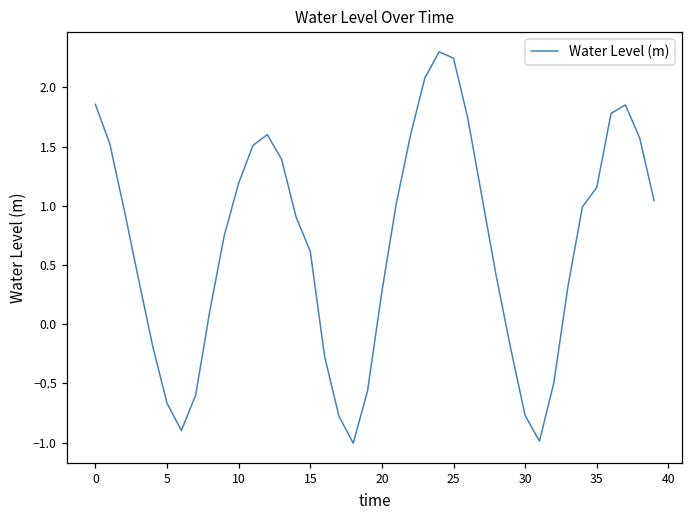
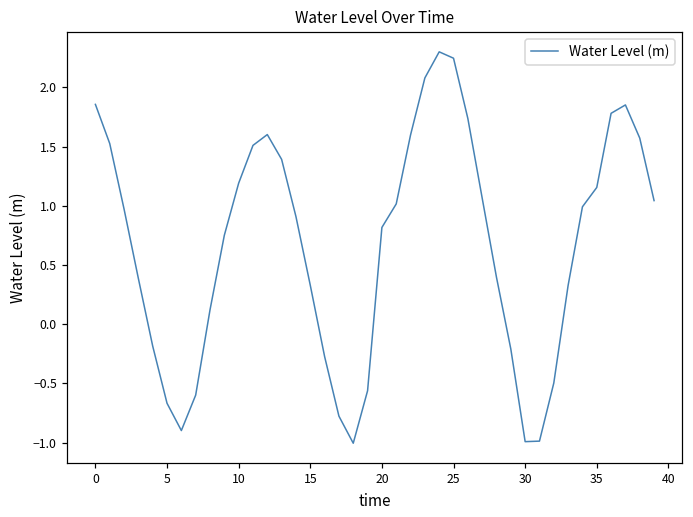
  {
    "0": 1.86,
    "5": -0.67,
    "10": 1.19,
-   "15": 0.62,
-   "20": 0.28,
+   "15": 0.33,
+   "20": 0.82,
    "25": 2.25,
-   "30": -0.77,
+   "30": -0.99,
    "35": 1.16
  }
